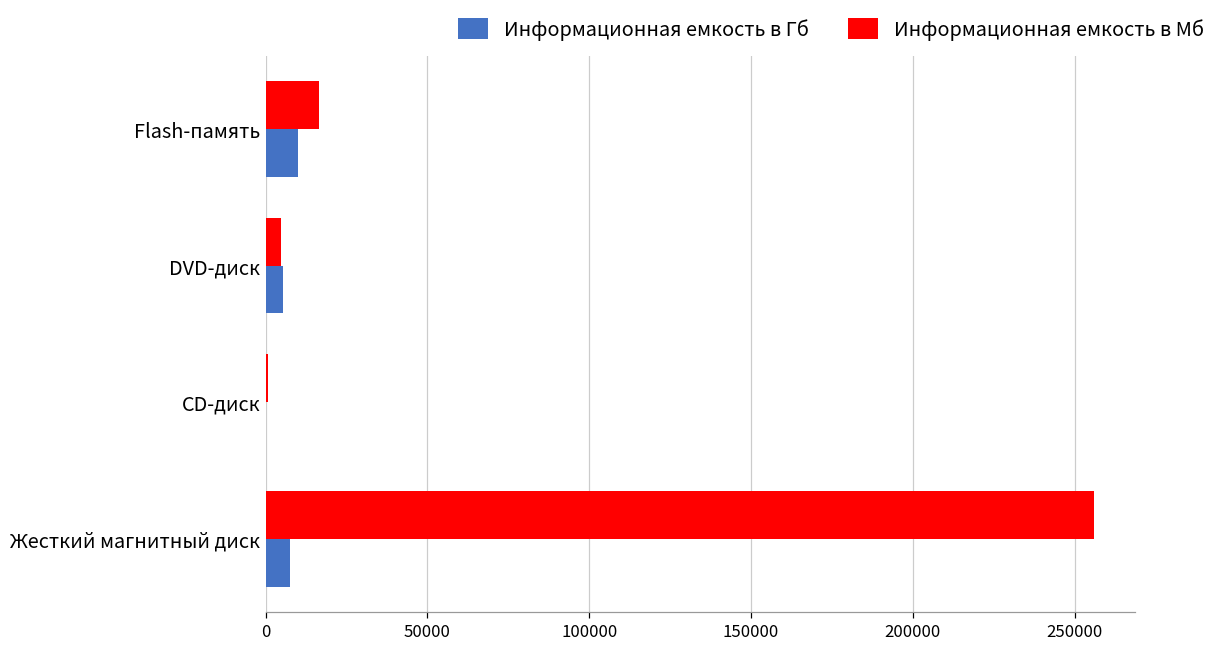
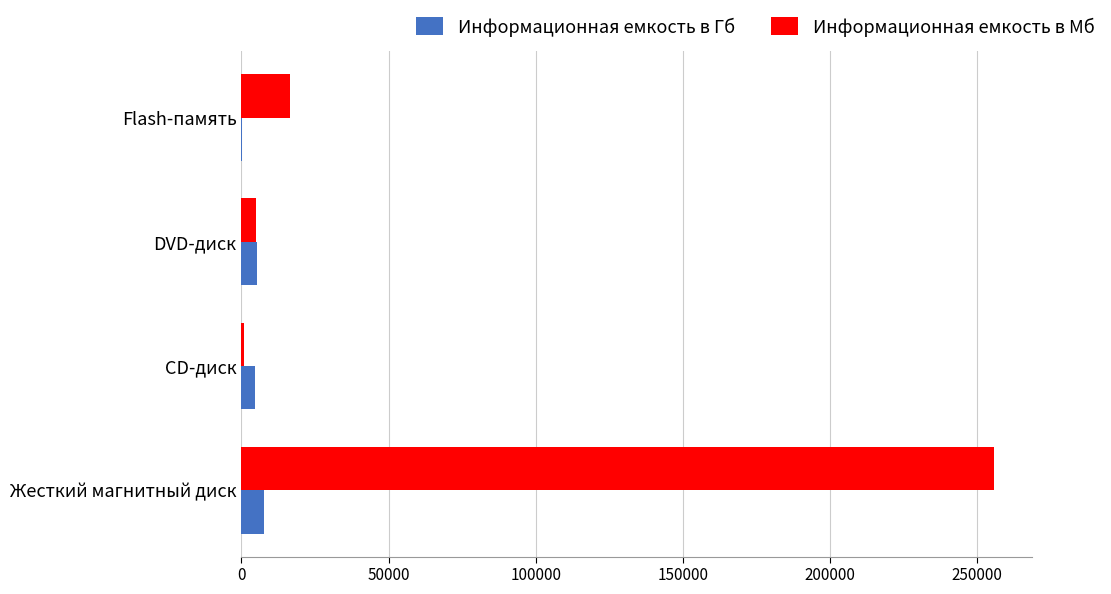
  {
    "Информационная емкость в Гб": {
-     "Flash-память": 10000,
+     "Flash-память": 0,
      "DVD-диск": 5000,
-     "CD-диск": 0,
+     "CD-диск": 5000,
      "Жесткий магнитный диск": 8000
    },
    "Информационная емкость в Мб": {
      "Flash-память": 16000,
      "DVD-диск": 5000,
      "Жесткий магнитный диск": 256000
    }
  }
